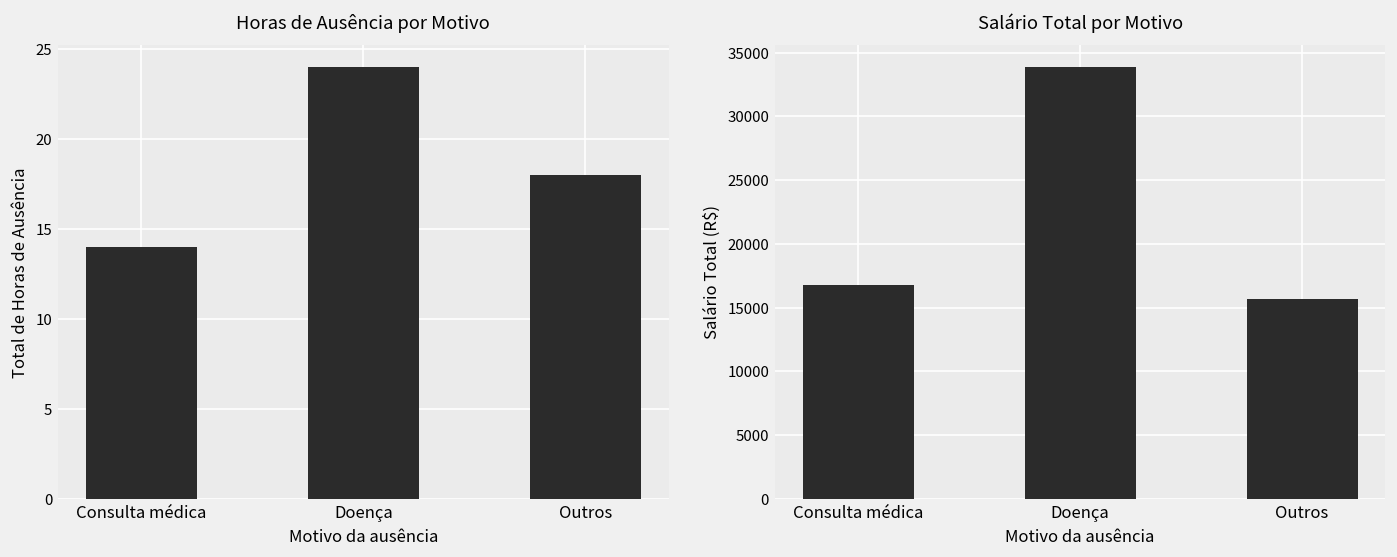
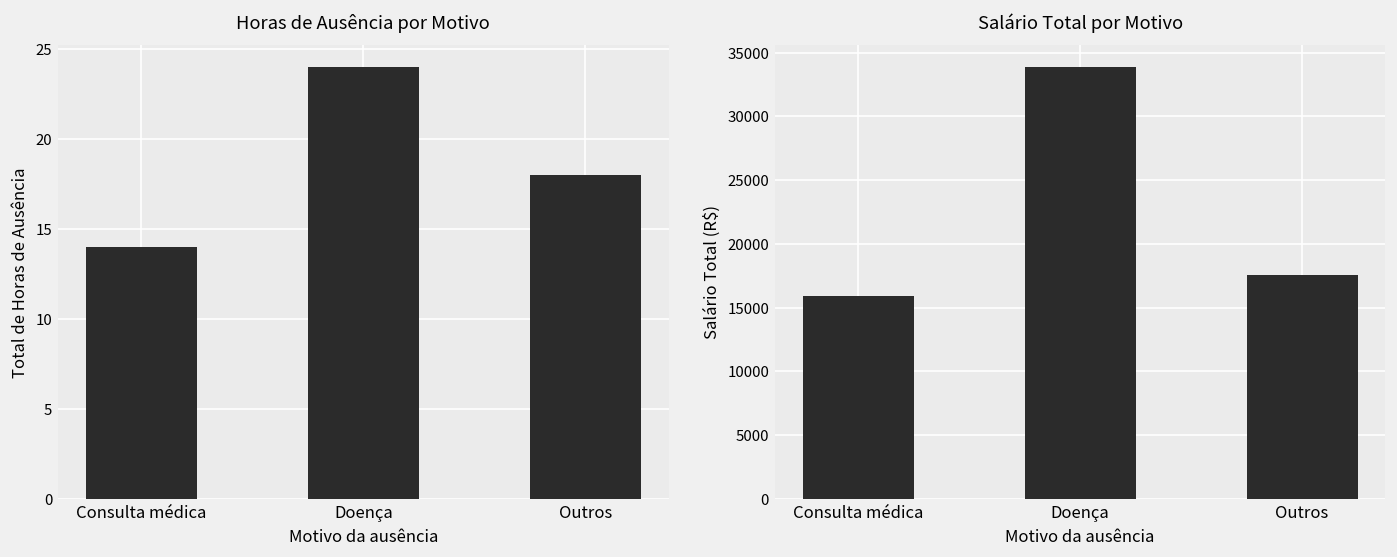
  {
    "Horas de Ausência por Motivo": {
      "Consulta médica": 14.0,
      "Doença": 24.0,
      "Outros": 18.0
    },
    "Salário Total por Motivo": {
-     "Consulta médica": 16700,
+     "Consulta médica": 15900,
      "Doença": 33900,
-     "Outros": 15700
+     "Outros": 17600
    }
  }
